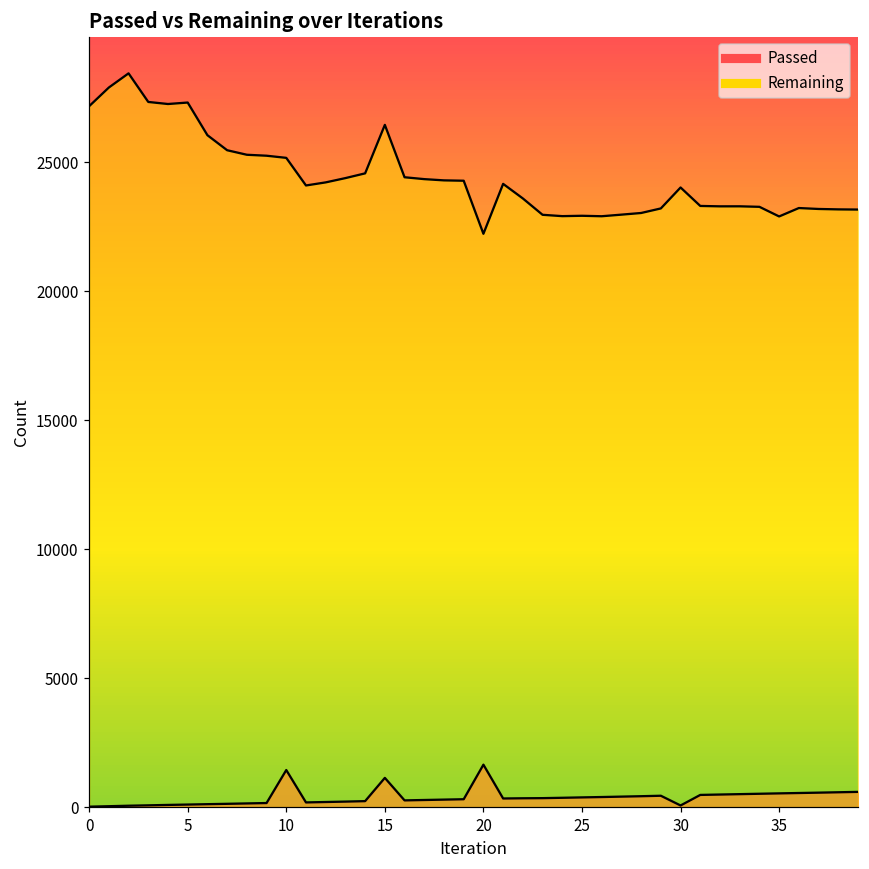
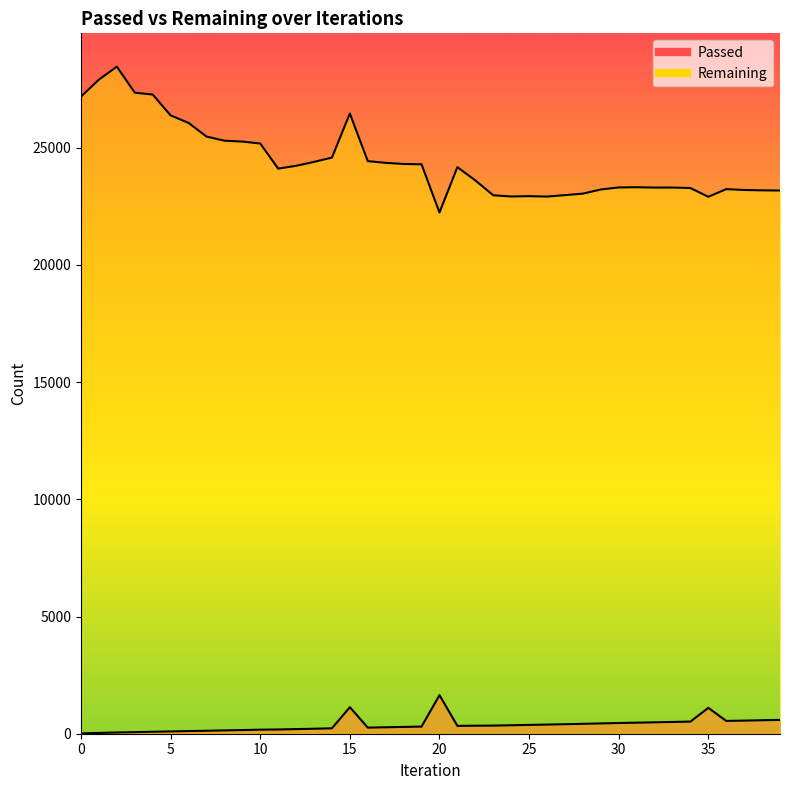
  {
    "Passed": {
      "0": 0,
      "5": 100,
-     "10": 1400,
+     "10": 200,
      "15": 1100,
      "20": 1600,
      "25": 400,
-     "30": 100,
-     "35": 500
+     "30": 500,
+     "35": 1100
    },
    "Remaining": {
      "0": 27200,
-     "5": 27300,
+     "5": 26400,
      "10": 25200,
      "15": 26500,
      "20": 22200,
      "25": 22900,
-     "30": 24000,
+     "30": 23300,
      "35": 22900
    }
  }
